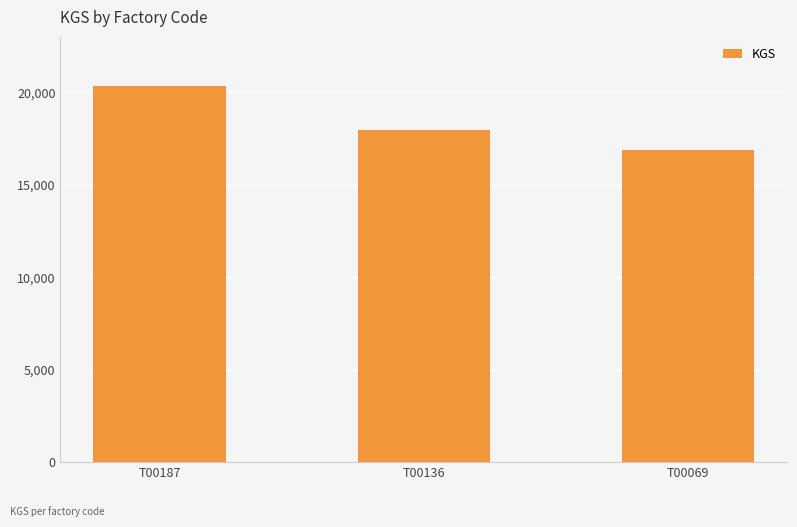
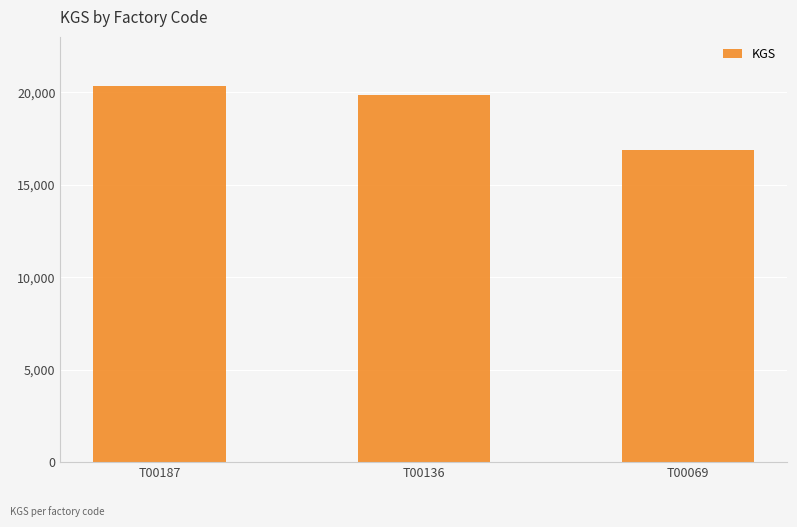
  {
    "T00187": "20,300",
-   "T00136": "17,900",
+   "T00136": "19,900",
    "T00069": "16,900"
  }
